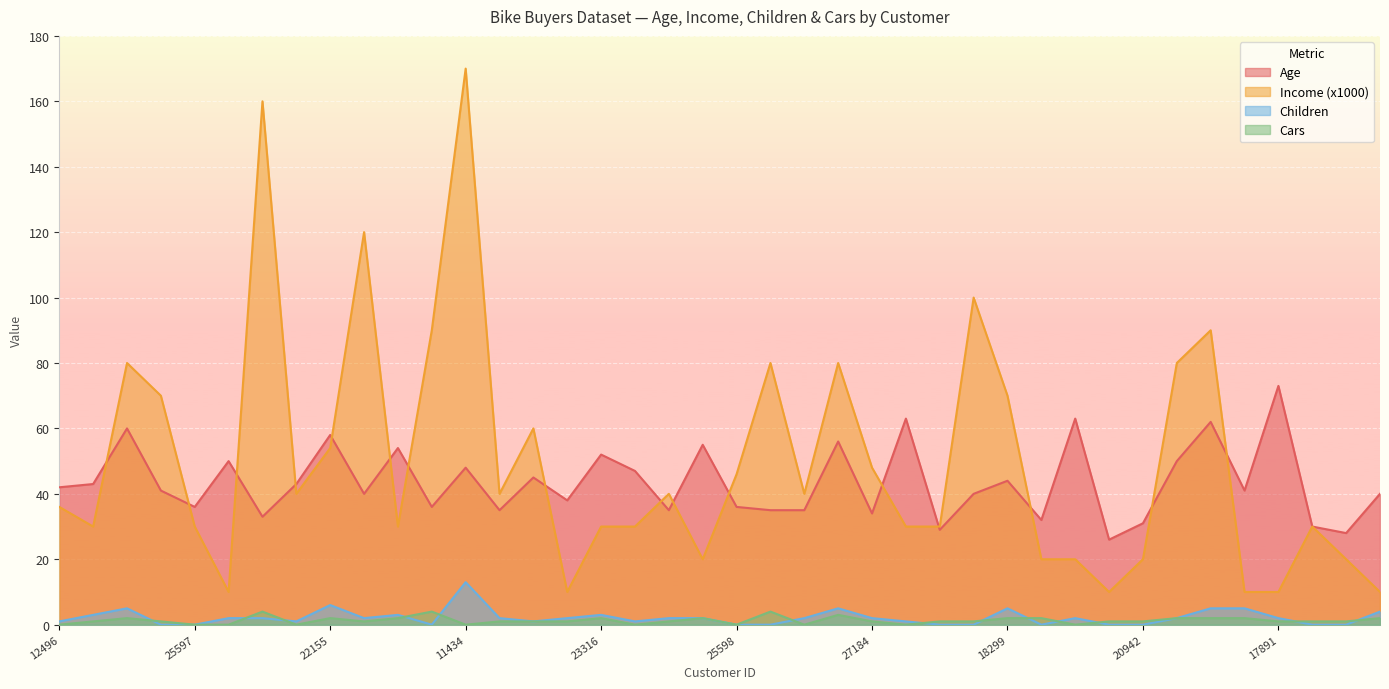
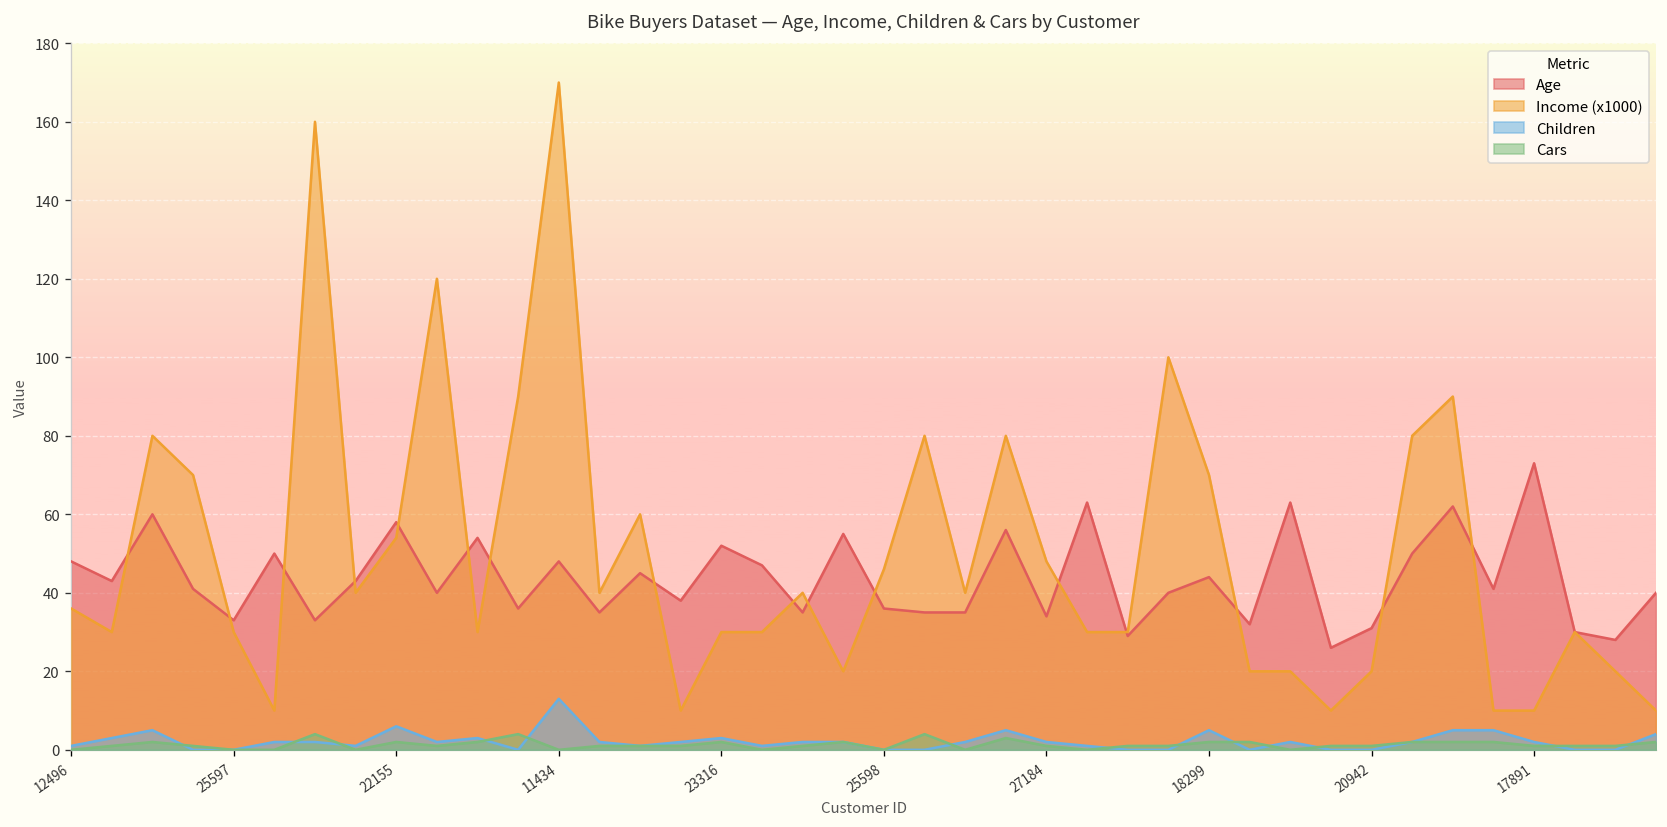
  {
    "Age": {
-     "12496": 42,
-     "25597": 36,
+     "12496": 48,
+     "25597": 33,
      "22155": 58,
      "11434": 48,
      "23316": 52,
      "25598": 36,
      "27184": 34,
      "18299": 44,
      "20942": 31,
      "17891": 73
    },
    "Income (x1000)": {
      "12496": 36,
      "25597": 30,
      "22155": 54,
      "11434": 170,
      "23316": 30,
      "25598": 46,
      "27184": 48,
      "18299": 70,
      "20942": 20,
      "17891": 10
    },
    "Children": {
      "12496": 1,
      "22155": 6,
      "11434": 13,
      "23316": 3,
      "27184": 2,
      "18299": 5,
      "20942": 0,
      "17891": 2
    },
    "Cars": {
      "12496": 0,
      "22155": 2,
      "11434": 0,
      "23316": 2,
      "27184": 1,
      "18299": 2,
      "20942": 1,
      "17891": 1
    }
  }
